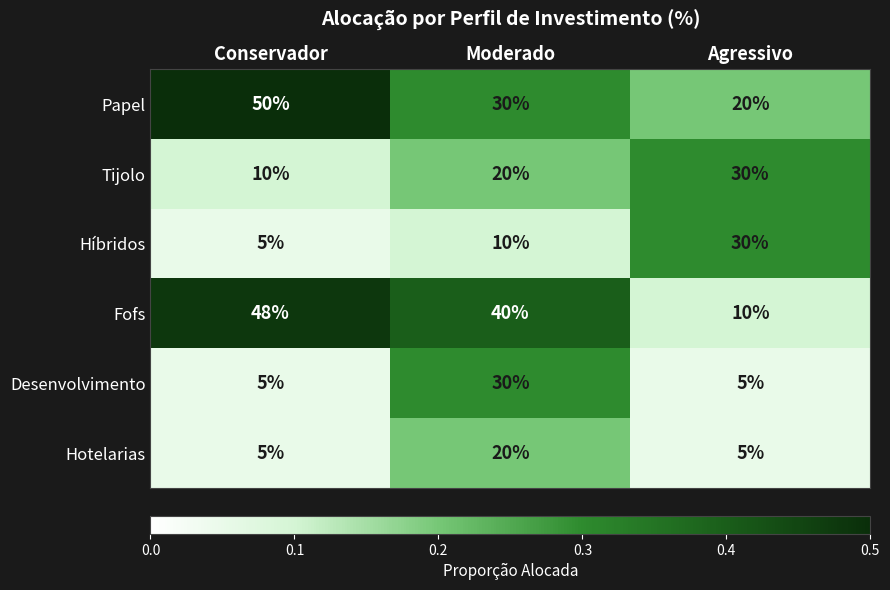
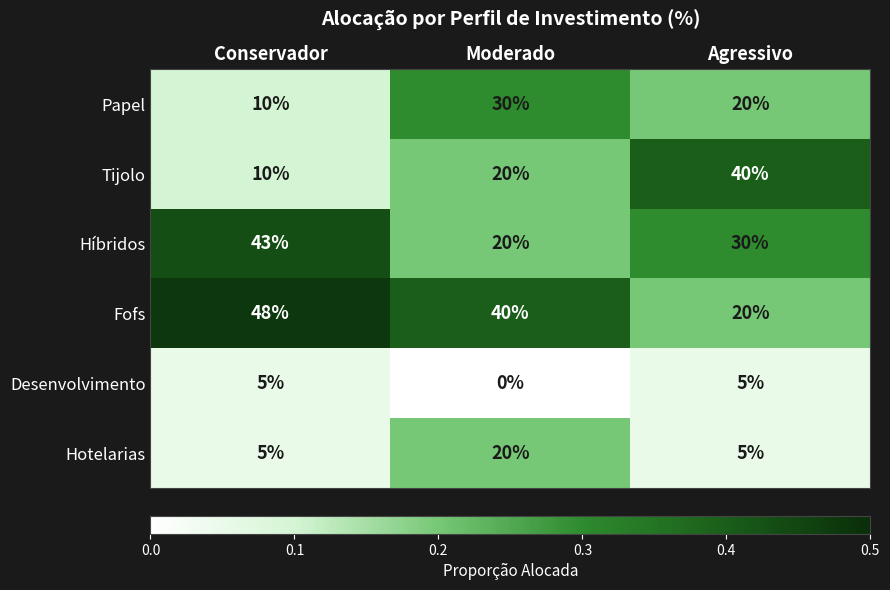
  {
    "Papel": {
-     "Conservador": "50%",
+     "Conservador": "10%",
      "Moderado": "30%",
      "Agressivo": "20%"
    },
    "Tijolo": {
      "Conservador": "10%",
      "Moderado": "20%",
-     "Agressivo": "30%"
+     "Agressivo": "40%"
    },
    "Híbridos": {
-     "Conservador": "5%",
-     "Moderado": "10%",
+     "Conservador": "43%",
+     "Moderado": "20%",
      "Agressivo": "30%"
    },
    "Fofs": {
      "Conservador": "48%",
      "Moderado": "40%",
-     "Agressivo": "10%"
+     "Agressivo": "20%"
    },
    "Desenvolvimento": {
      "Conservador": "5%",
-     "Moderado": "30%",
+     "Moderado": "0%",
      "Agressivo": "5%"
    },
    "Hotelarias": {
      "Conservador": "5%",
      "Moderado": "20%",
      "Agressivo": "5%"
    }
  }
